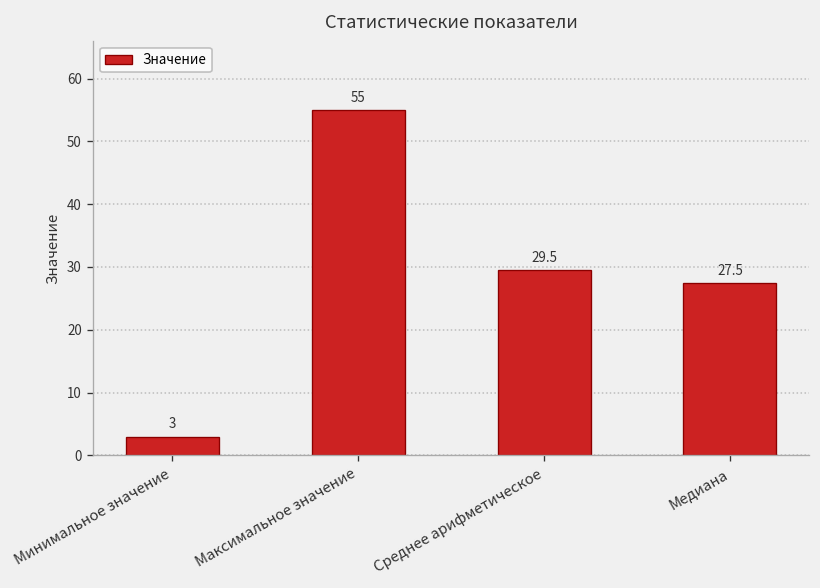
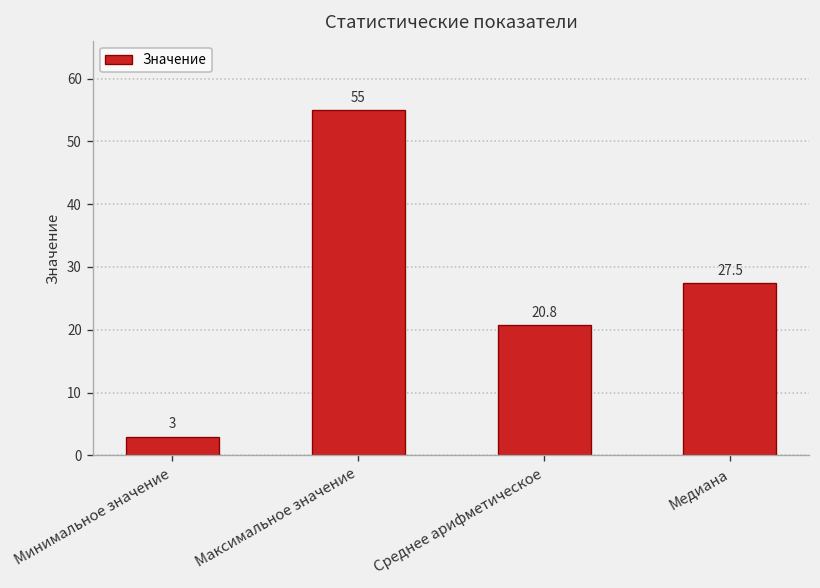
  {
    "Минимальное значение": 3,
    "Максимальное значение": 55,
-   "Среднее арифметическое": 29.5,
+   "Среднее арифметическое": 20.8,
    "Медиана": 27.5
  }
